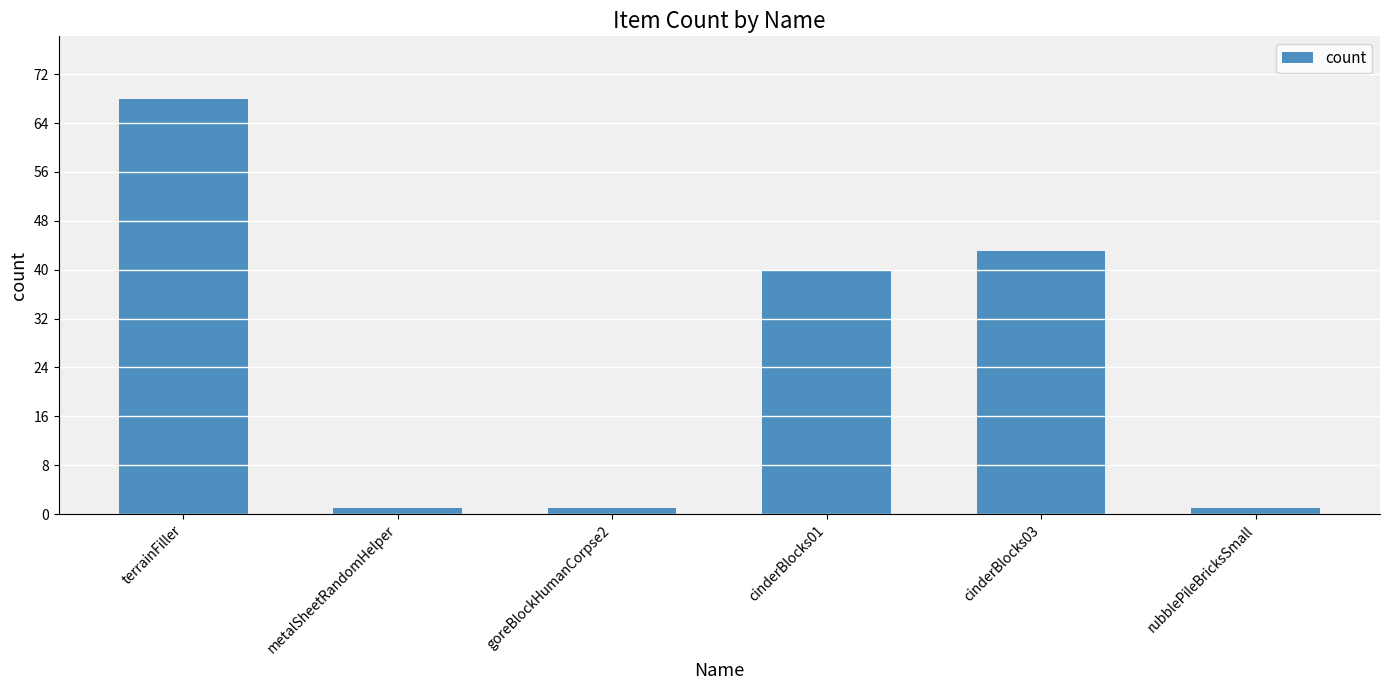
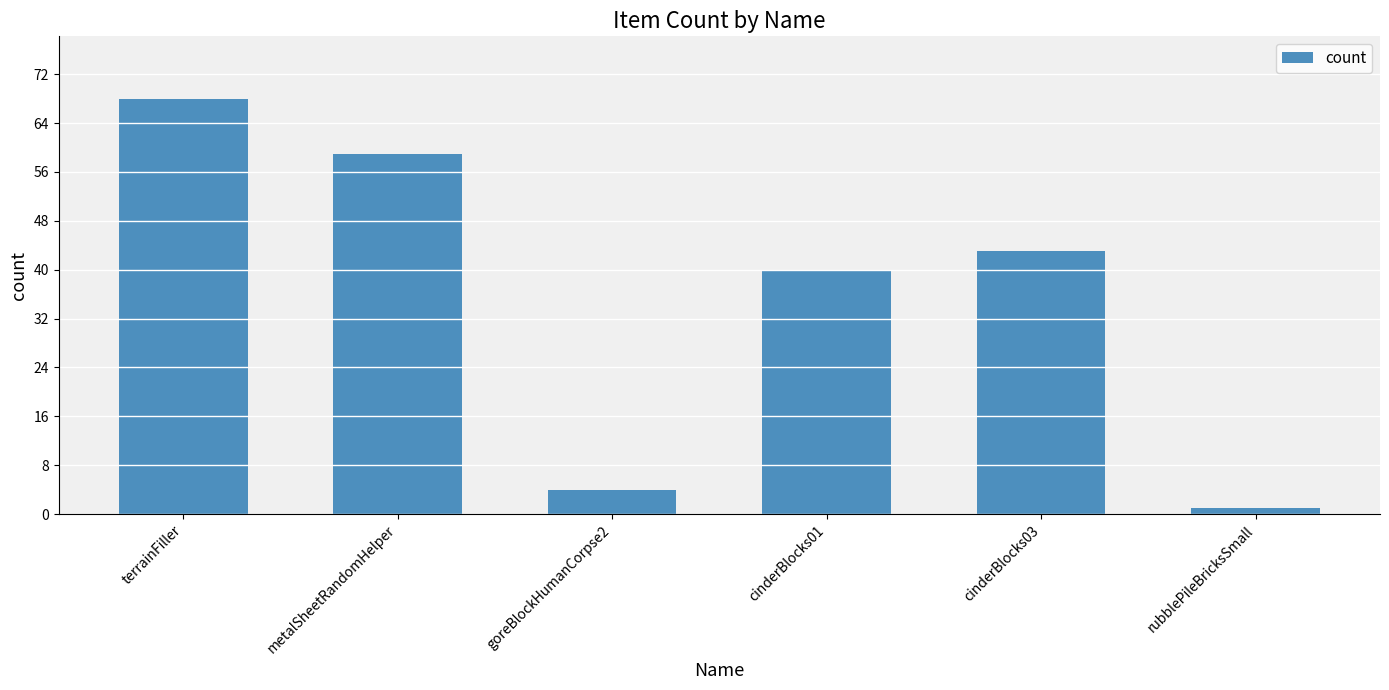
  {
    "terrainFiller": 68,
-   "metalSheetRandomHelper": 1,
-   "goreBlockHumanCorpse2": 1,
+   "metalSheetRandomHelper": 59,
+   "goreBlockHumanCorpse2": 4,
    "cinderBlocks01": 40,
    "cinderBlocks03": 43,
    "rubblePileBricksSmall": 1
  }
